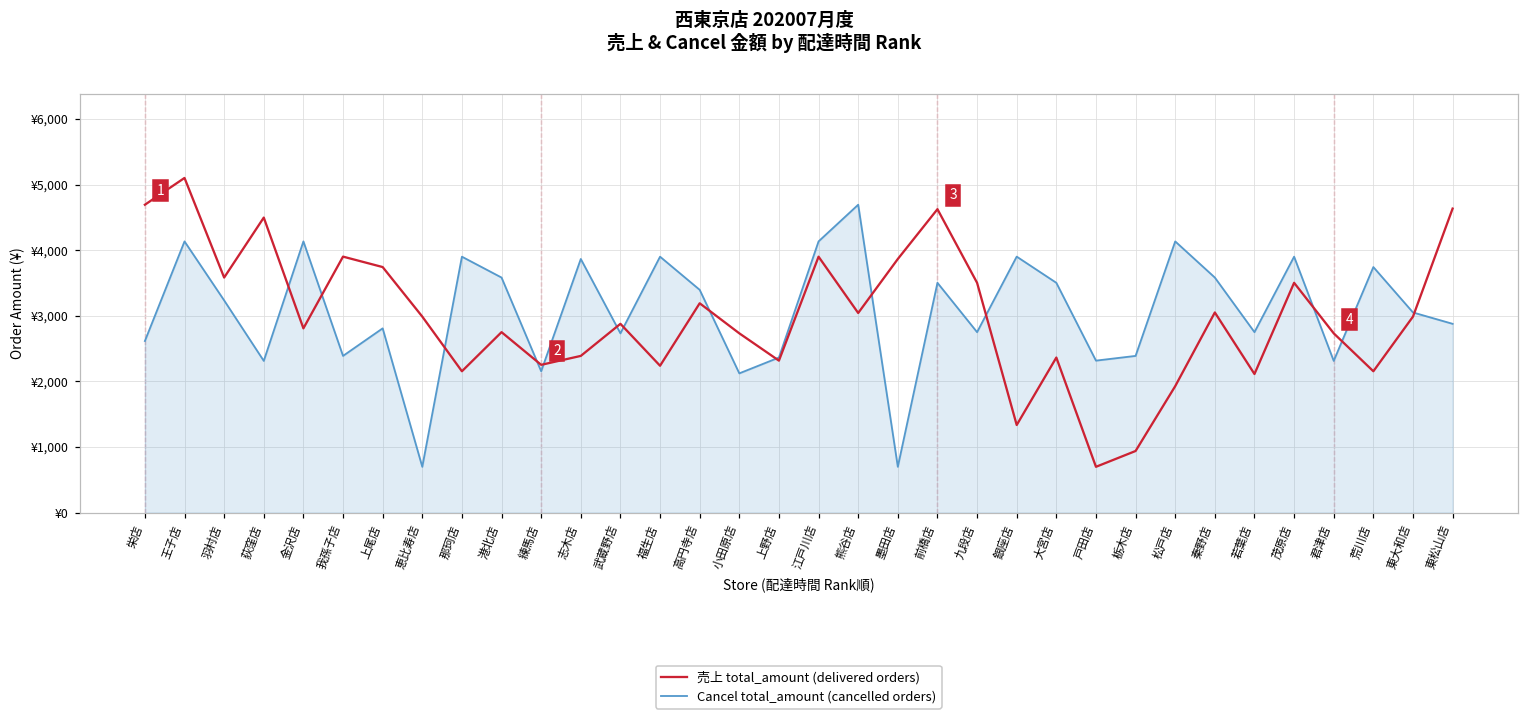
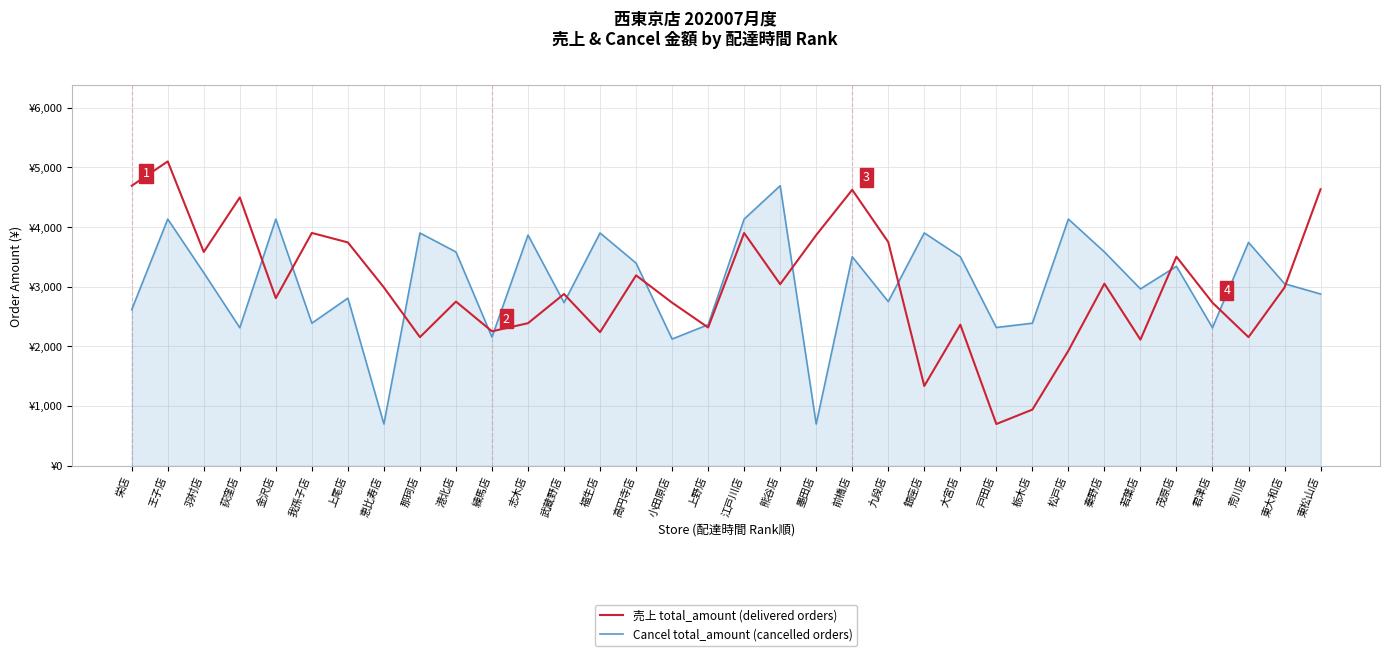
  {
    "売上 total_amount (delivered orders)": {
      "王子店": "¥5,100",
      "羽村店": "¥3,600",
      "荻窪店": "¥4,500",
      "金沢店": "¥2,800",
      "我孫子店": "¥3,900",
      "上尾店": "¥3,700",
      "恵比寿店": "¥3,000",
      "那珂店": "¥2,200",
      "港北店": "¥2,800",
      "志木店": "¥2,400",
      "武蔵野店": "¥2,900",
      "福生店": "¥2,200",
      "高円寺店": "¥3,200",
      "小田原店": "¥2,700",
      "上野店": "¥2,300",
      "江戸川店": "¥3,900",
      "熊谷店": "¥3,000",
      "墨田店": "¥3,900",
-     "九段店": "¥3,500",
+     "九段店": "¥3,700",
      "銀座店": "¥1,300",
      "大宮店": "¥2,400",
      "戸田店": "¥700",
      "栃木店": "¥900",
      "松戸店": "¥1,900",
      "秦野店": "¥3,100",
      "若葉店": "¥2,100",
      "茂原店": "¥3,500",
      "荒川店": "¥2,200",
      "東大和店": "¥3,000",
      "東松山店": "¥4,600"
    },
    "Cancel total_amount (cancelled orders)": {
      "栄店": "¥2,600",
      "王子店": "¥4,100",
      "羽村店": "¥3,200",
      "荻窪店": "¥2,300",
      "金沢店": "¥4,100",
      "我孫子店": "¥2,400",
      "上尾店": "¥2,800",
      "恵比寿店": "¥700",
      "那珂店": "¥3,900",
      "港北店": "¥3,600",
      "練馬店": "¥2,200",
      "志木店": "¥3,900",
      "武蔵野店": "¥2,700",
      "福生店": "¥3,900",
      "高円寺店": "¥3,400",
      "小田原店": "¥2,100",
      "上野店": "¥2,400",
      "江戸川店": "¥4,100",
      "熊谷店": "¥4,700",
      "墨田店": "¥700",
      "前橋店": "¥3,500",
      "九段店": "¥2,800",
      "銀座店": "¥3,900",
      "大宮店": "¥3,500",
      "戸田店": "¥2,300",
      "栃木店": "¥2,400",
      "松戸店": "¥4,100",
      "秦野店": "¥3,600",
-     "若葉店": "¥2,800",
-     "茂原店": "¥3,900",
+     "若葉店": "¥3,000",
+     "茂原店": "¥3,300",
      "君津店": "¥2,300",
      "荒川店": "¥3,700",
      "東大和店": "¥3,100",
      "東松山店": "¥2,900"
    }
  }
